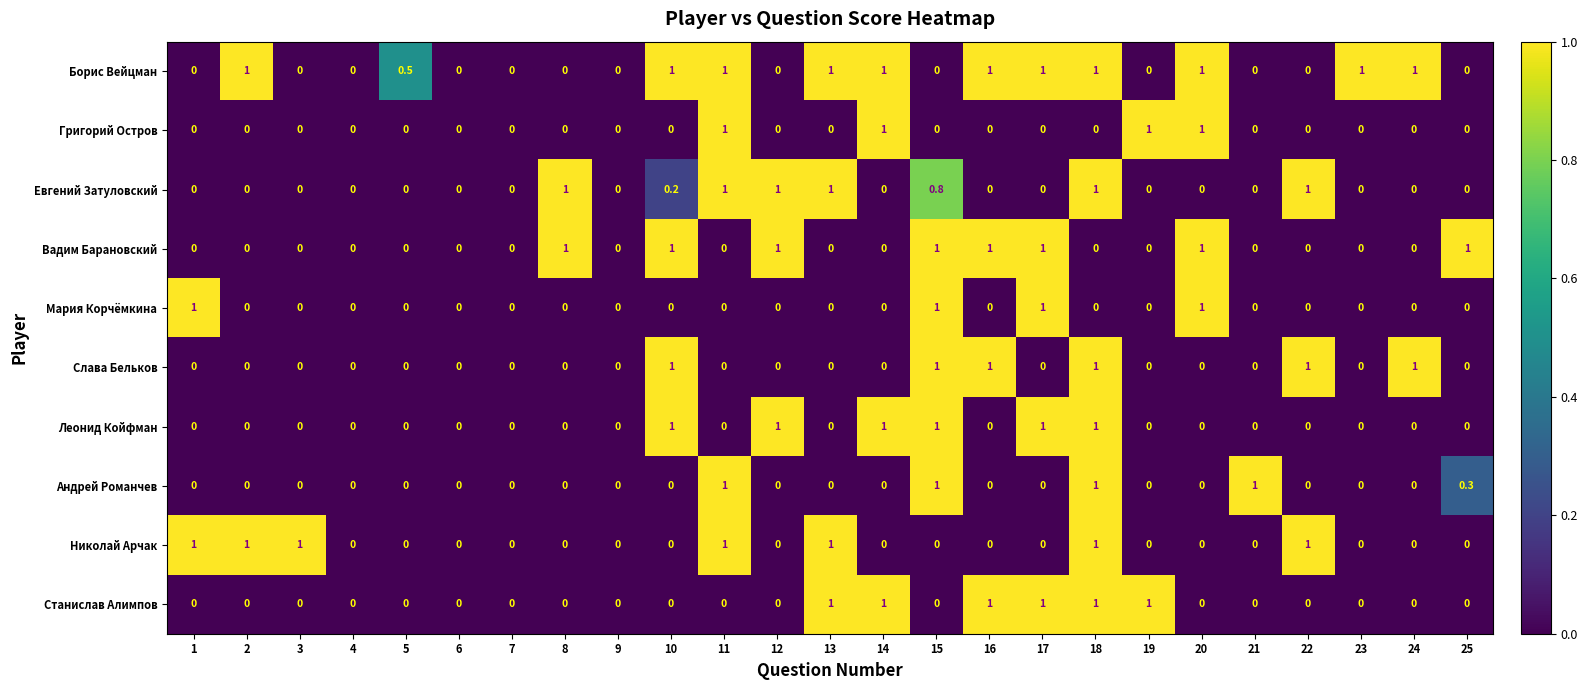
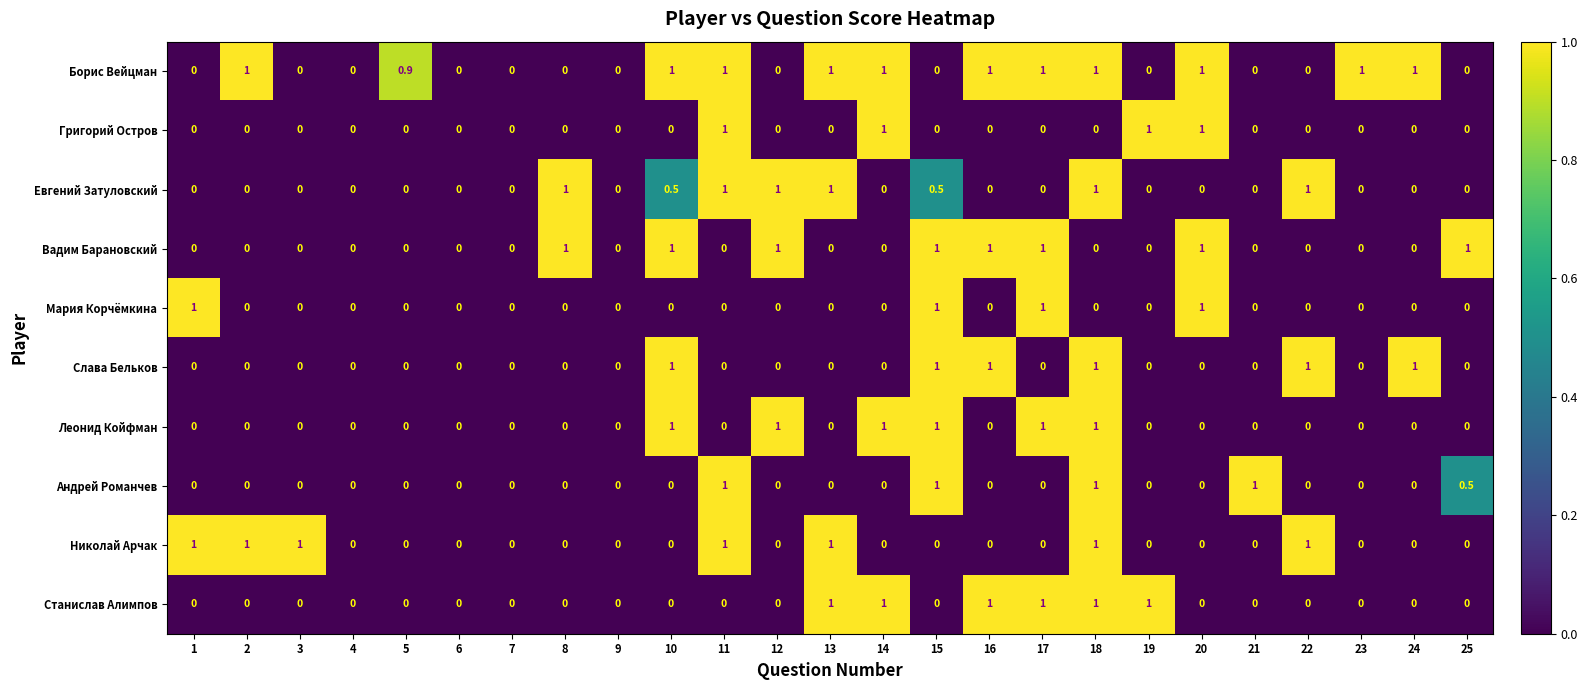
  {
    "Борис Вейцман": {
      "1": 0,
      "2": 1,
      "3": 0,
      "4": 0,
-     "5": 0.5,
+     "5": 0.9,
      "6": 0,
      "7": 0,
      "8": 0,
      "9": 0,
      "10": 1,
      "11": 1,
      "12": 0,
      "13": 1,
      "14": 1,
      "15": 0,
      "16": 1,
      "17": 1,
      "18": 1,
      "19": 0,
      "20": 1,
      "21": 0,
      "22": 0,
      "23": 1,
      "24": 1,
      "25": 0
    },
    "Евгений Затуловский": {
      "1": 0,
      "2": 0,
      "3": 0,
      "4": 0,
      "5": 0,
      "6": 0,
      "7": 0,
      "8": 1,
      "9": 0,
-     "10": 0.2,
+     "10": 0.5,
      "11": 1,
      "12": 1,
      "13": 1,
      "14": 0,
-     "15": 0.8,
+     "15": 0.5,
      "16": 0,
      "17": 0,
      "18": 1,
      "19": 0,
      "20": 0,
      "21": 0,
      "22": 1,
      "23": 0,
      "24": 0,
      "25": 0
    },
    "Андрей Романчев": {
      "1": 0,
      "2": 0,
      "3": 0,
      "4": 0,
      "5": 0,
      "6": 0,
      "7": 0,
      "8": 0,
      "9": 0,
      "10": 0,
      "11": 1,
      "12": 0,
      "13": 0,
      "14": 0,
      "15": 1,
      "16": 0,
      "17": 0,
      "18": 1,
      "19": 0,
      "20": 0,
      "21": 1,
      "22": 0,
      "23": 0,
      "24": 0,
-     "25": 0.3
+     "25": 0.5
    }
  }
